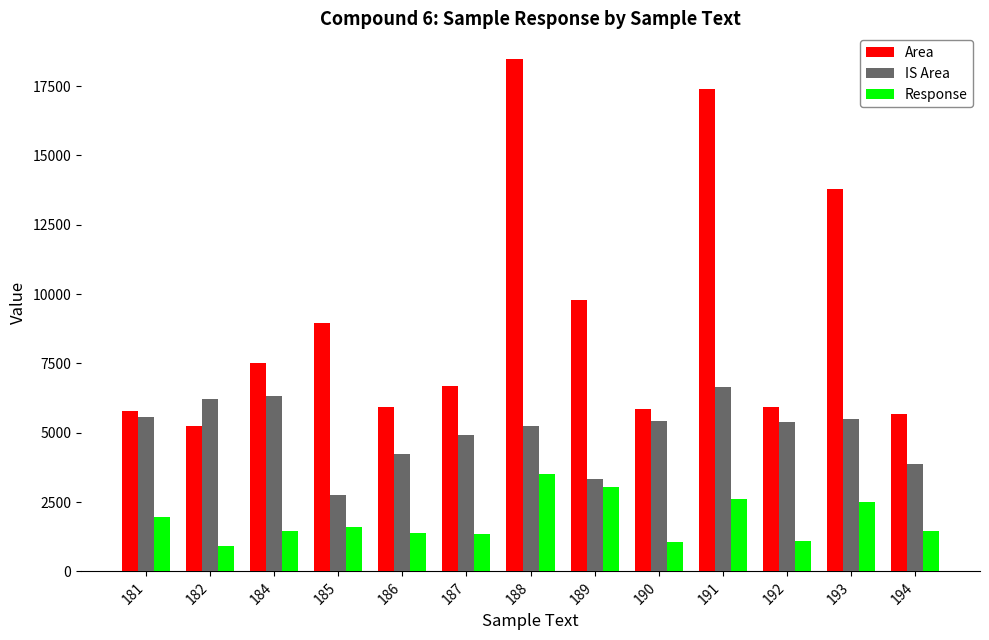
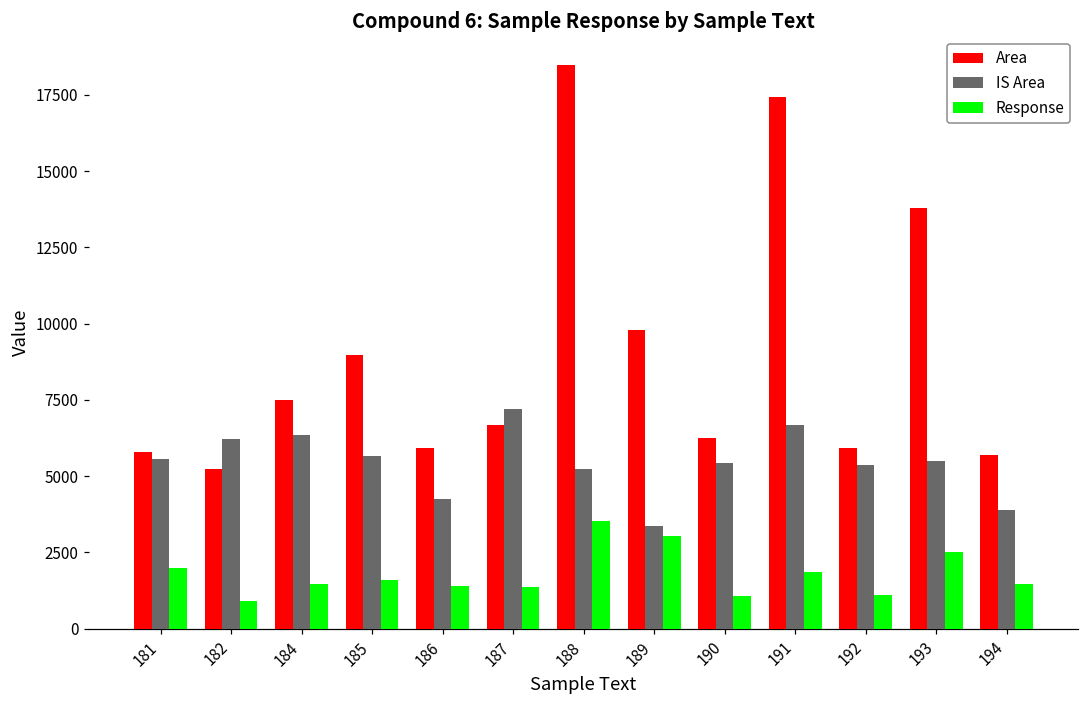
  {
    "Area": {
      "181": 5800,
      "182": 5200,
      "184": 7500,
      "185": 9000,
      "186": 5900,
      "187": 6700,
      "188": 18500,
      "189": 9800,
-     "190": 5900,
+     "190": 6200,
      "191": 17400,
      "192": 5900,
      "193": 13800,
      "194": 5700
    },
    "IS Area": {
      "181": 5600,
      "182": 6200,
      "184": 6300,
-     "185": 2700,
+     "185": 5700,
      "186": 4200,
-     "187": 4900,
+     "187": 7200,
      "188": 5200,
      "189": 3300,
      "190": 5400,
      "191": 6700,
      "192": 5400,
      "193": 5500,
      "194": 3900
    },
    "Response": {
      "181": 2000,
      "182": 900,
      "184": 1500,
      "185": 1600,
      "186": 1400,
      "187": 1400,
      "188": 3500,
      "189": 3000,
      "190": 1100,
-     "191": 2600,
+     "191": 1900,
      "192": 1100,
      "193": 2500,
      "194": 1500
    }
  }
